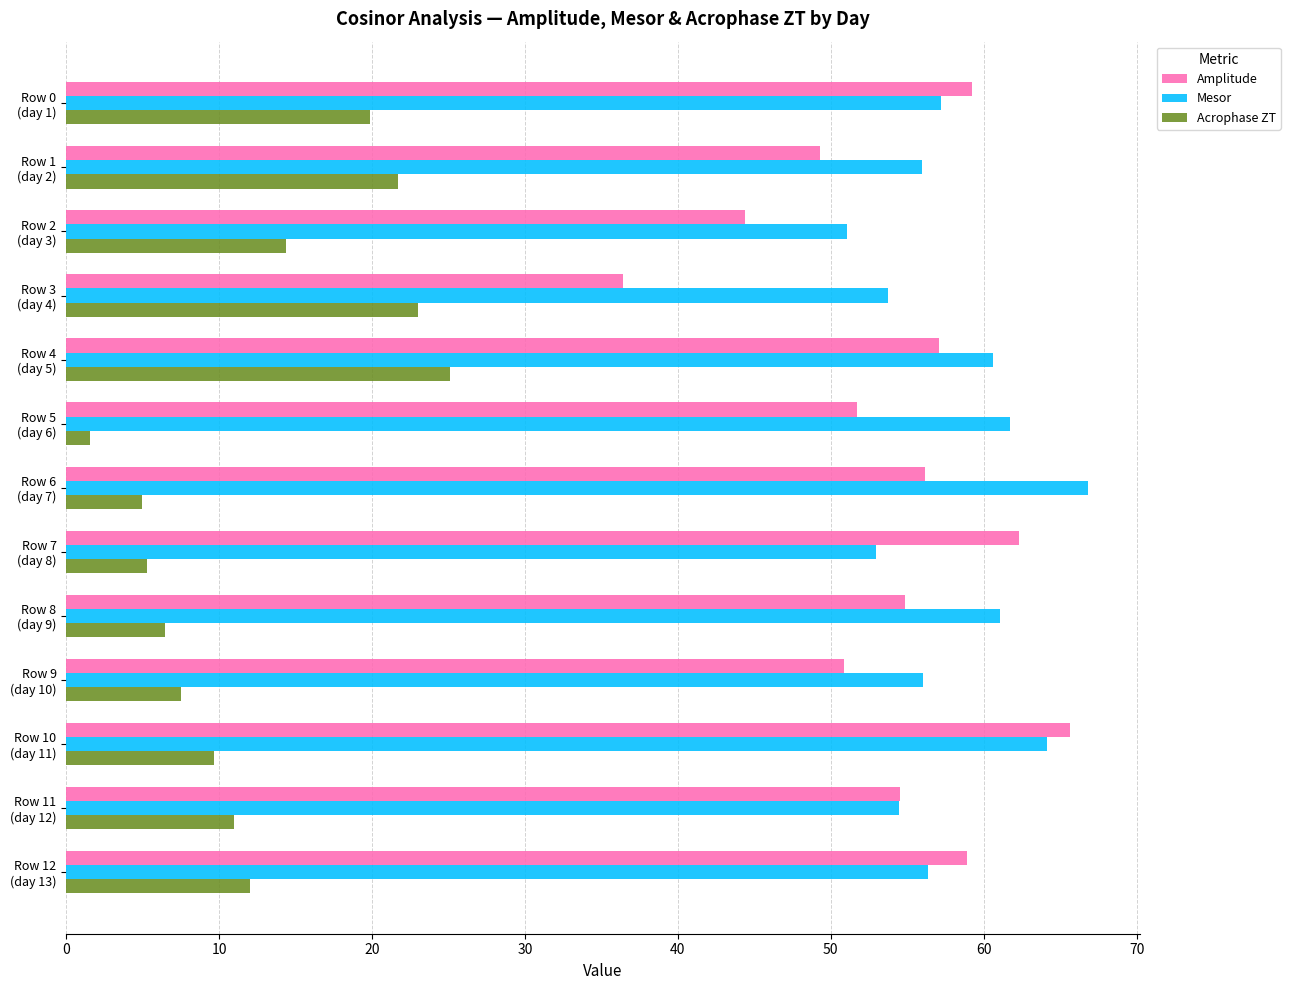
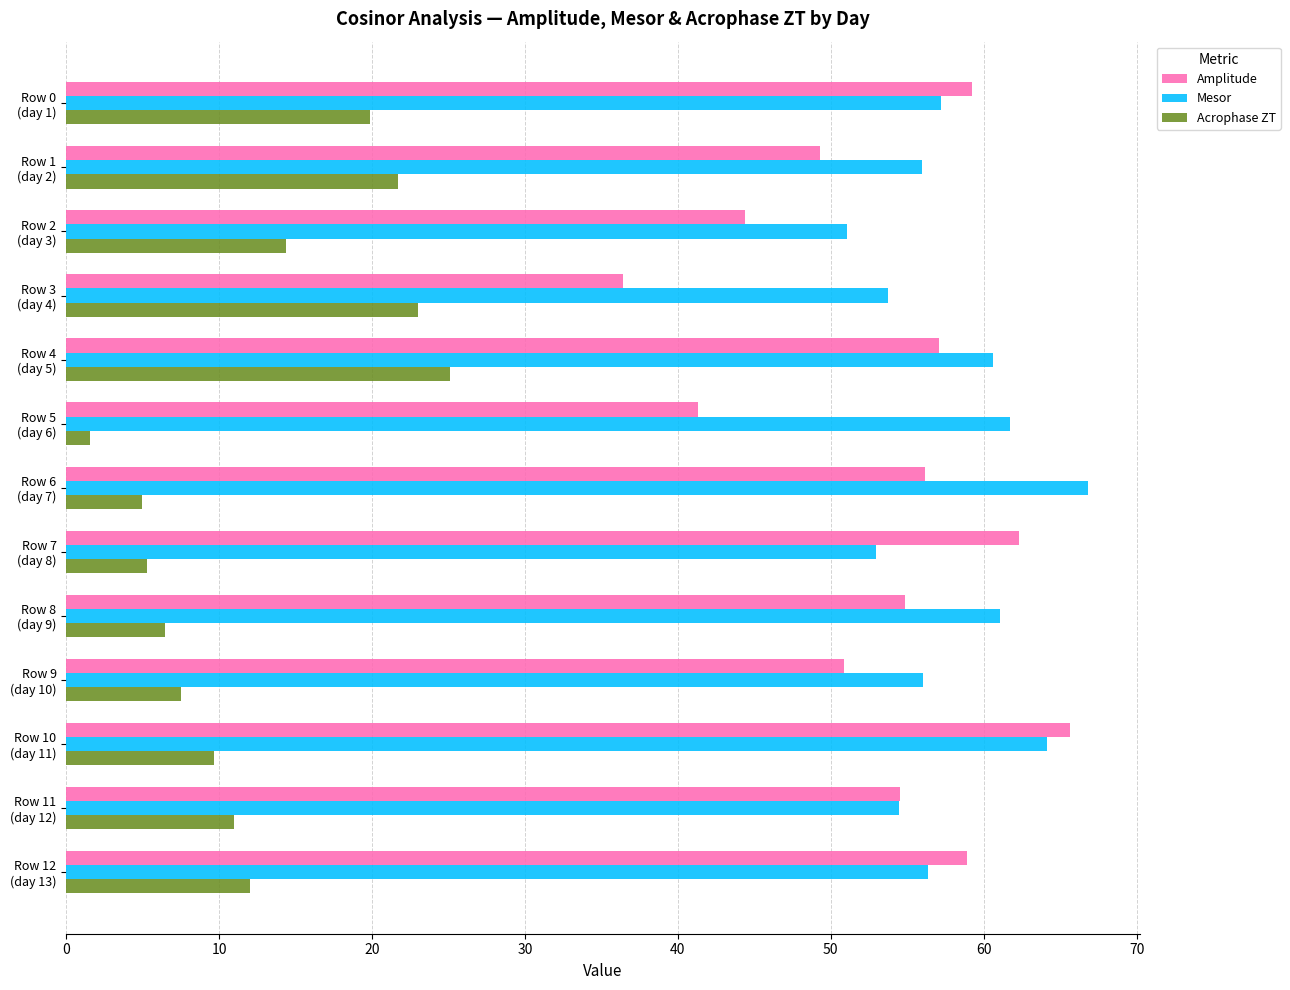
  {
    "Amplitude": {
      "Row 0 (day 1)": 59.2,
      "Row 1 (day 2)": 49.3,
      "Row 2 (day 3)": 44.4,
      "Row 3 (day 4)": 36.4,
      "Row 4 (day 5)": 57.1,
-     "Row 5 (day 6)": 51.7,
+     "Row 5 (day 6)": 41.3,
      "Row 6 (day 7)": 56.2,
      "Row 7 (day 8)": 62.3,
      "Row 8 (day 9)": 54.9,
      "Row 9 (day 10)": 50.9,
      "Row 10 (day 11)": 65.7,
      "Row 11 (day 12)": 54.5,
      "Row 12 (day 13)": 58.9
    },
    "Mesor": {
      "Row 0 (day 1)": 57.2,
      "Row 1 (day 2)": 56.0,
      "Row 2 (day 3)": 51.0,
      "Row 3 (day 4)": 53.7,
      "Row 4 (day 5)": 60.6,
      "Row 5 (day 6)": 61.7,
      "Row 6 (day 7)": 66.8,
      "Row 7 (day 8)": 53.0,
      "Row 8 (day 9)": 61.0,
      "Row 9 (day 10)": 56.0,
      "Row 10 (day 11)": 64.1,
      "Row 11 (day 12)": 54.5,
      "Row 12 (day 13)": 56.3
    },
    "Acrophase ZT": {
      "Row 0 (day 1)": 19.9,
      "Row 1 (day 2)": 21.7,
      "Row 2 (day 3)": 14.4,
      "Row 3 (day 4)": 23.0,
      "Row 4 (day 5)": 25.1,
      "Row 5 (day 6)": 1.6,
      "Row 6 (day 7)": 5.0,
      "Row 7 (day 8)": 5.3,
      "Row 8 (day 9)": 6.5,
      "Row 9 (day 10)": 7.5,
      "Row 10 (day 11)": 9.7,
      "Row 11 (day 12)": 11.0,
      "Row 12 (day 13)": 12.0
    }
  }
